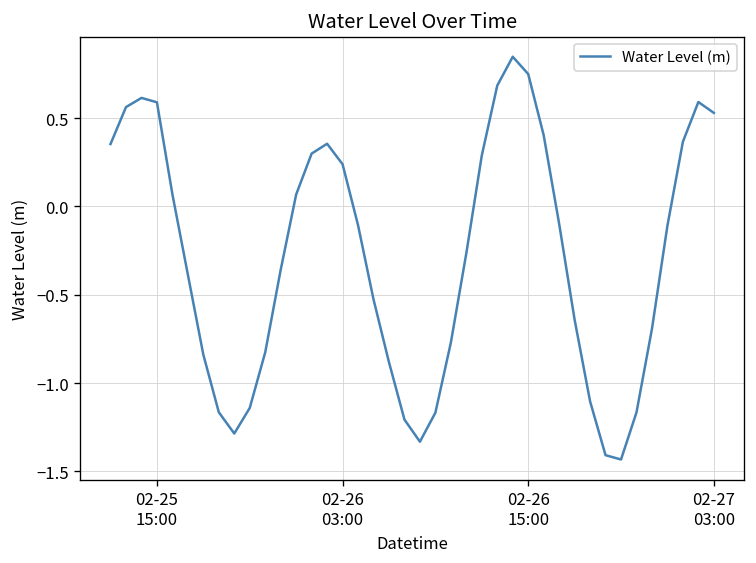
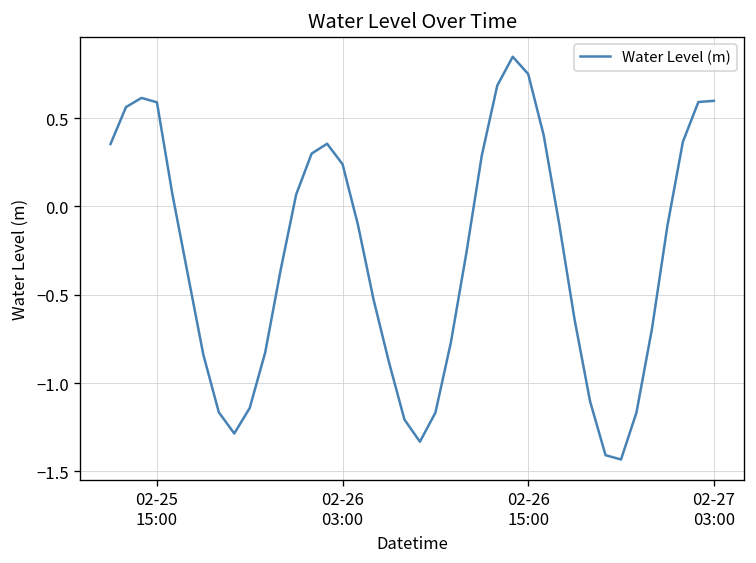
  {
    "02-25 15:00": 0.59,
    "02-26 03:00": 0.24,
    "02-26 15:00": 0.75,
-   "02-27 03:00": 0.53
+   "02-27 03:00": 0.60
  }
